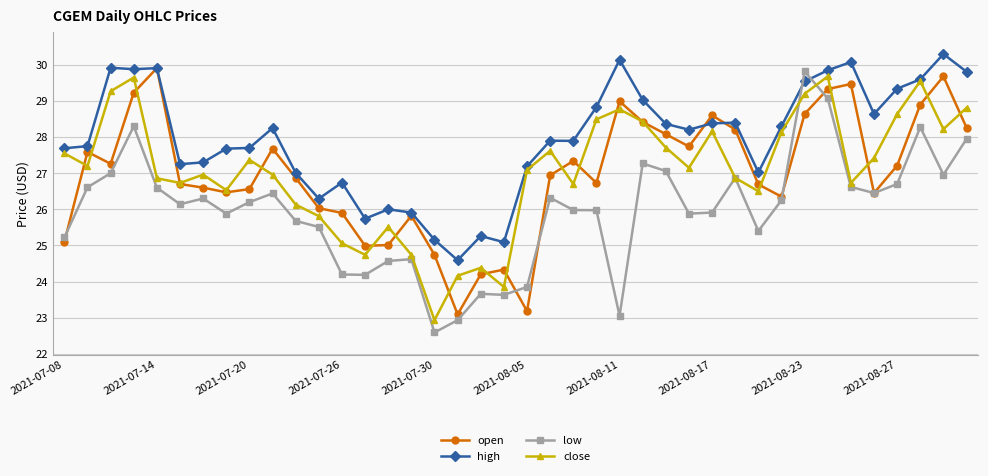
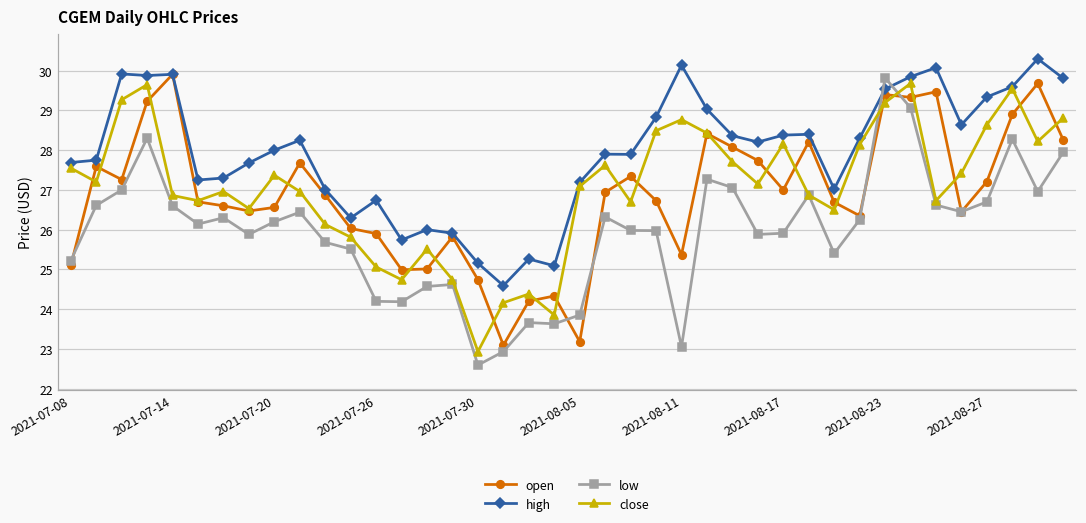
  {
    "open": {
      "2021-07-08": 25.1,
      "2021-07-20": 26.6,
      "2021-07-26": 25.9,
      "2021-07-30": 24.7,
      "2021-08-05": 23.2,
-     "2021-08-11": 29.0,
-     "2021-08-17": 28.6,
-     "2021-08-23": 28.6,
+     "2021-08-11": 25.4,
+     "2021-08-17": 27.0,
+     "2021-08-23": 29.4,
      "2021-08-27": 27.2
    },
    "high": {
      "2021-07-08": 27.7,
-     "2021-07-20": 27.7,
+     "2021-07-20": 28.0,
      "2021-07-26": 26.7,
      "2021-07-30": 25.2,
      "2021-08-05": 27.2,
      "2021-08-11": 30.1,
      "2021-08-17": 28.4,
      "2021-08-23": 29.5,
      "2021-08-27": 29.3
    },
    "low": {
      "2021-07-08": 25.2,
      "2021-07-14": 26.6,
      "2021-07-20": 26.2,
      "2021-07-26": 24.2,
      "2021-07-30": 22.6,
      "2021-08-05": 23.9,
      "2021-08-11": 23.1,
      "2021-08-17": 25.9,
      "2021-08-23": 29.8,
      "2021-08-27": 26.7
    },
    "close": {
      "2021-07-08": 27.6,
      "2021-07-14": 26.9,
      "2021-07-20": 27.4,
      "2021-07-26": 25.1,
      "2021-07-30": 22.9,
      "2021-08-05": 27.1,
      "2021-08-11": 28.8,
      "2021-08-17": 28.2,
      "2021-08-23": 29.2,
      "2021-08-27": 28.6
    }
  }
